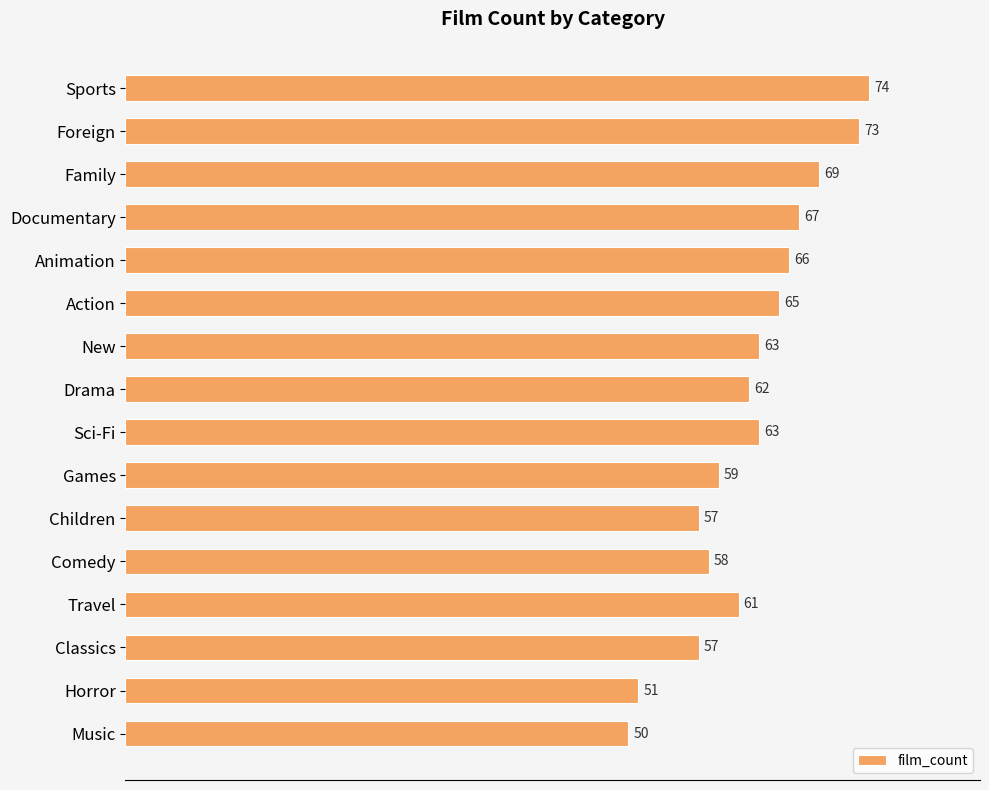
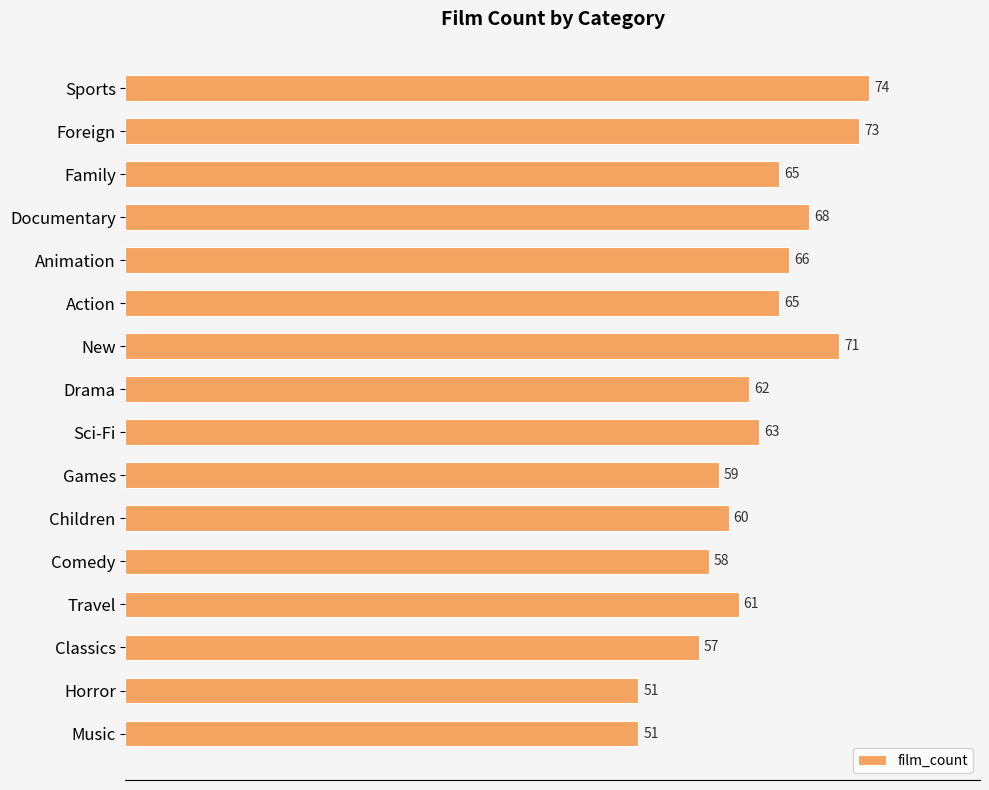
  {
    "Sports": 74,
    "Foreign": 73,
-   "Family": 69,
-   "Documentary": 67,
+   "Family": 65,
+   "Documentary": 68,
    "Animation": 66,
    "Action": 65,
-   "New": 63,
+   "New": 71,
    "Drama": 62,
    "Sci-Fi": 63,
    "Games": 59,
-   "Children": 57,
+   "Children": 60,
    "Comedy": 58,
    "Travel": 61,
    "Classics": 57,
    "Horror": 51,
-   "Music": 50
+   "Music": 51
  }
